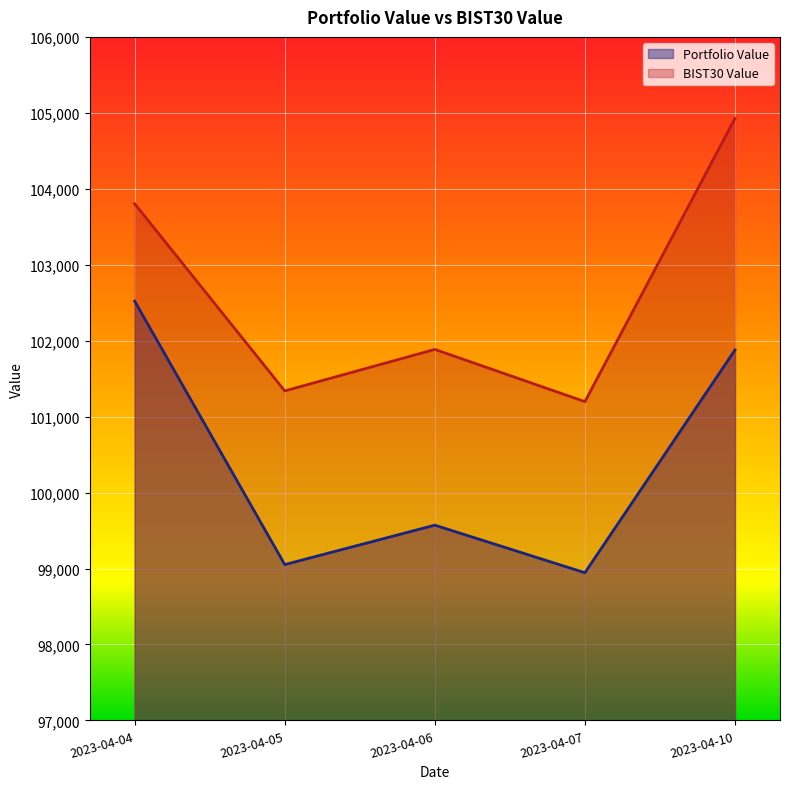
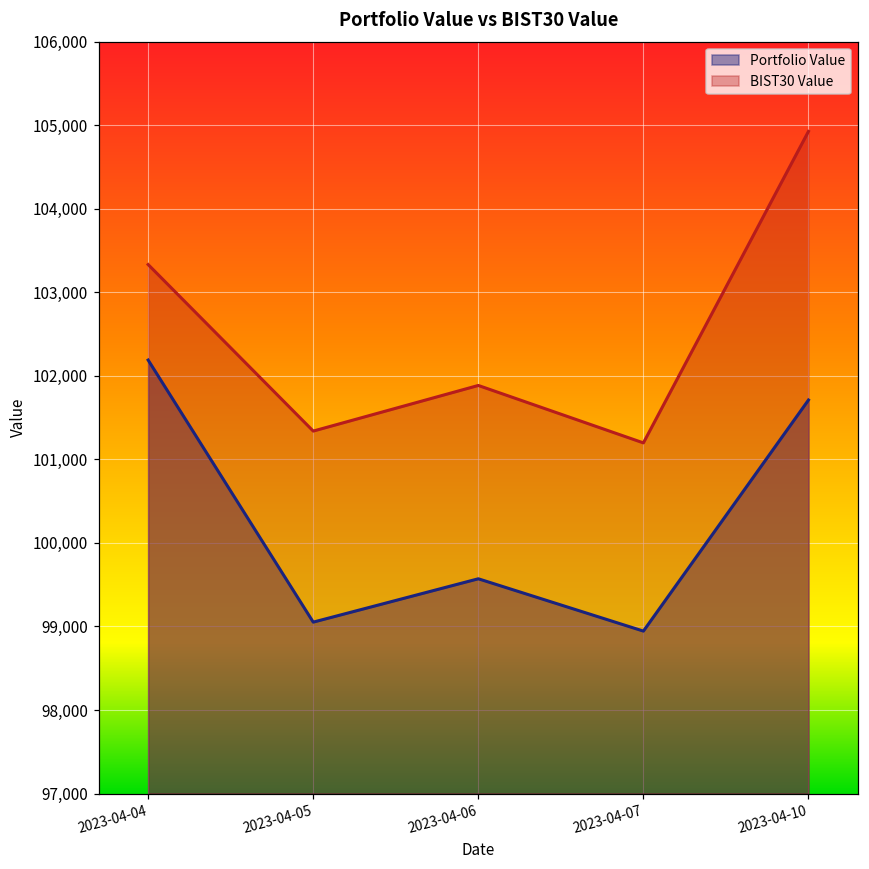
  {
    "Portfolio Value": {
-     "2023-04-04": "102,500",
+     "2023-04-04": "102,200",
      "2023-04-05": "99,100",
      "2023-04-06": "99,600",
      "2023-04-07": "98,900",
-     "2023-04-10": "101,900"
+     "2023-04-10": "101,700"
    },
    "BIST30 Value": {
-     "2023-04-04": "103,800",
+     "2023-04-04": "103,300",
      "2023-04-05": "101,300",
      "2023-04-06": "101,900",
      "2023-04-07": "101,200",
      "2023-04-10": "104,900"
    }
  }
